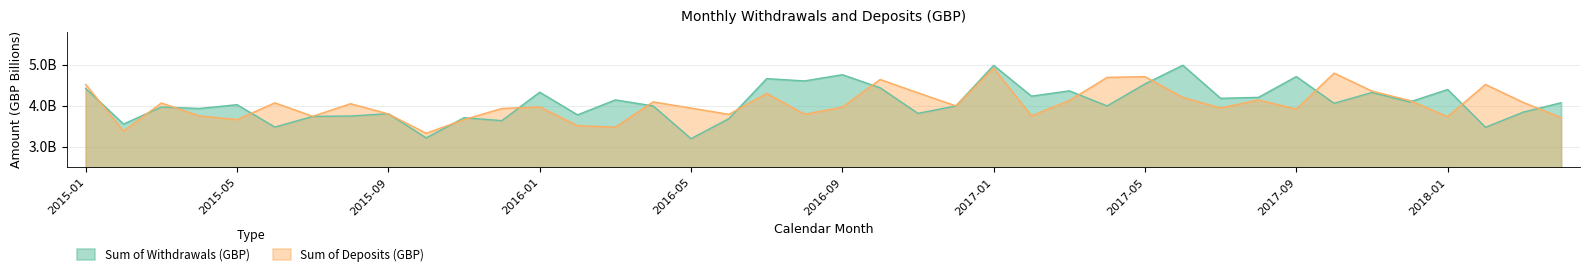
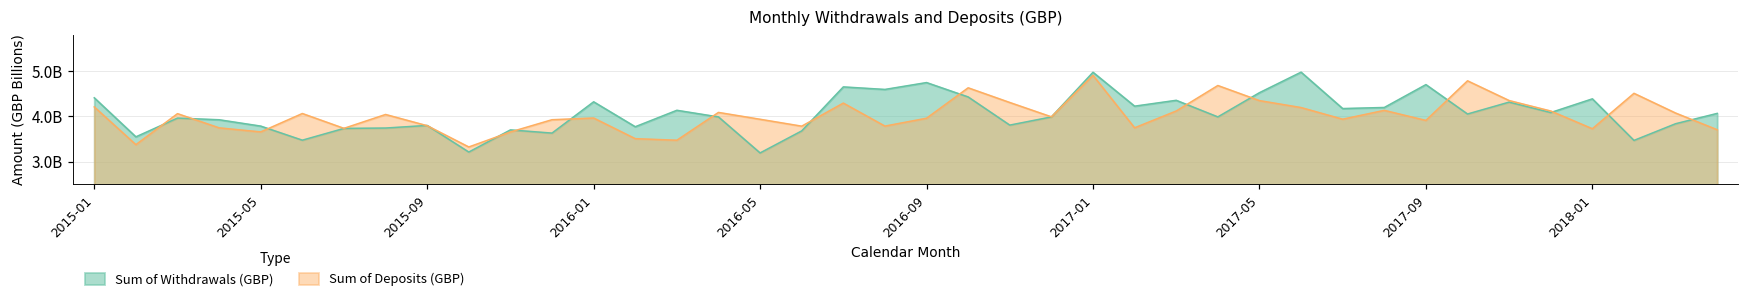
  {
    "Sum of Withdrawals (GBP)": {
      "2015-01": 4400000000,
-     "2015-05": 4000000000,
+     "2015-05": 3800000000,
      "2016-01": 4300000000,
      "2016-05": 3200000000,
      "2016-09": 4800000000,
      "2017-01": 5000000000,
      "2017-05": 4500000000,
      "2017-09": 4700000000,
      "2018-01": 4400000000
    },
    "Sum of Deposits (GBP)": {
-     "2015-01": 4500000000,
+     "2015-01": 4200000000,
      "2015-05": 3700000000,
      "2016-01": 4000000000,
      "2016-05": 3900000000,
      "2016-09": 4000000000,
      "2017-01": 4900000000,
-     "2017-05": 4700000000,
+     "2017-05": 4400000000,
      "2017-09": 3900000000,
      "2018-01": 3700000000
    }
  }
